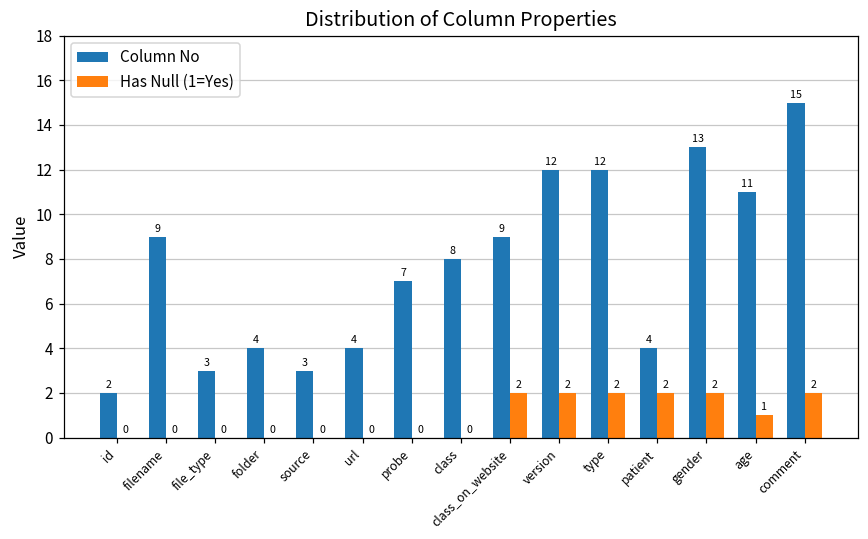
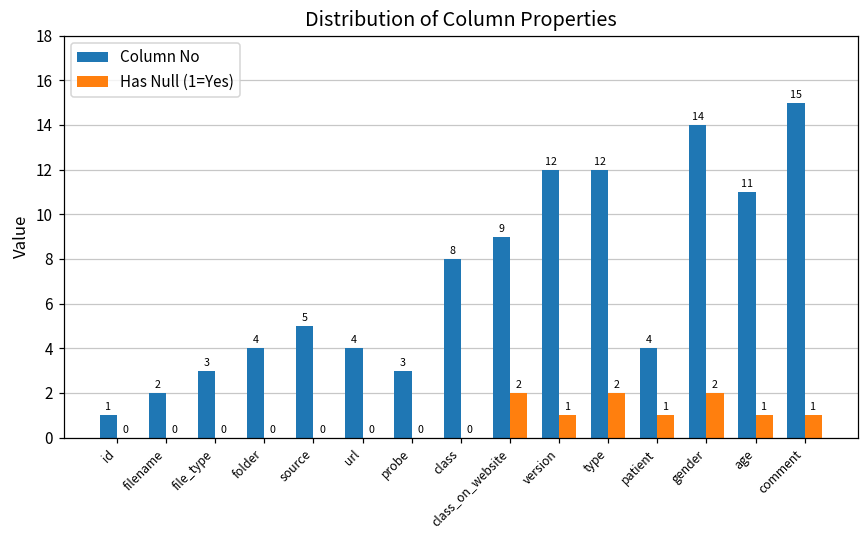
  {
    "Column No": {
-     "id": 2,
-     "filename": 9,
+     "id": 1,
+     "filename": 2,
      "file_type": 3,
      "folder": 4,
-     "source": 3,
+     "source": 5,
      "url": 4,
-     "probe": 7,
+     "probe": 3,
      "class": 8,
      "class_on_website": 9,
      "version": 12,
      "type": 12,
      "patient": 4,
-     "gender": 13,
+     "gender": 14,
      "age": 11,
      "comment": 15
    },
    "Has Null (1=Yes)": {
      "id": 0,
      "filename": 0,
      "file_type": 0,
      "folder": 0,
      "source": 0,
      "url": 0,
      "probe": 0,
      "class": 0,
      "class_on_website": 2,
-     "version": 2,
+     "version": 1,
      "type": 2,
-     "patient": 2,
+     "patient": 1,
      "gender": 2,
      "age": 1,
-     "comment": 2
+     "comment": 1
    }
  }
